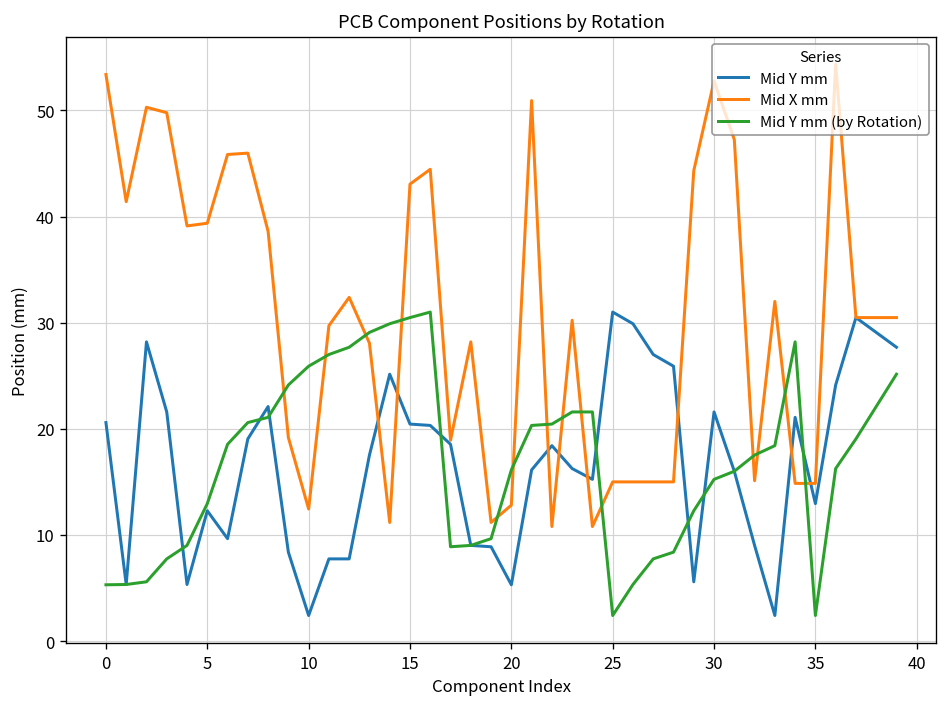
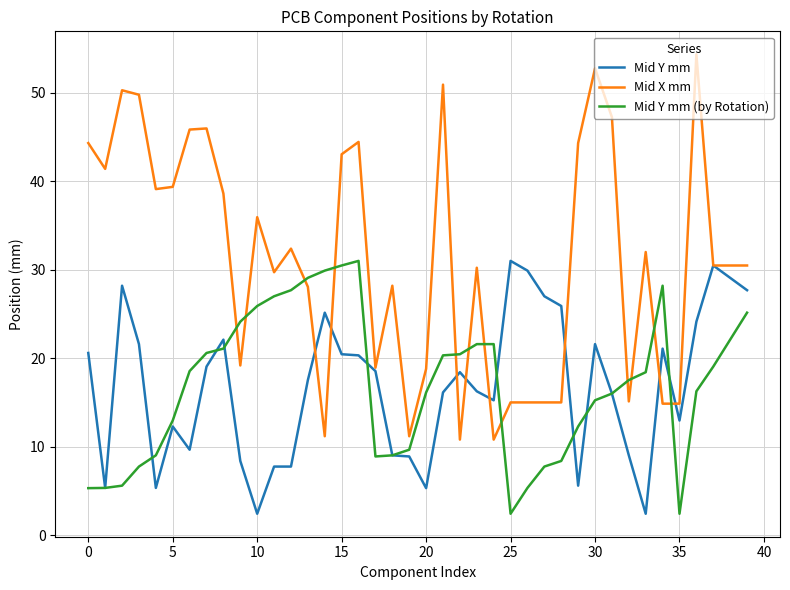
  {
    "Mid Y mm": {
      "0": 21,
      "5": 12,
      "10": 2,
      "15": 20,
      "20": 5,
      "25": 31,
      "30": 22,
      "35": 13
    },
    "Mid X mm": {
-     "0": 53,
+     "0": 44,
      "5": 39,
-     "10": 12,
+     "10": 36,
      "15": 43,
-     "20": 13,
+     "20": 19,
      "25": 15,
      "35": 15
    },
    "Mid Y mm (by Rotation)": {
      "0": 5,
      "5": 13,
      "10": 26,
      "15": 30,
      "20": 16,
      "25": 2,
      "30": 15,
      "35": 2
    }
  }
